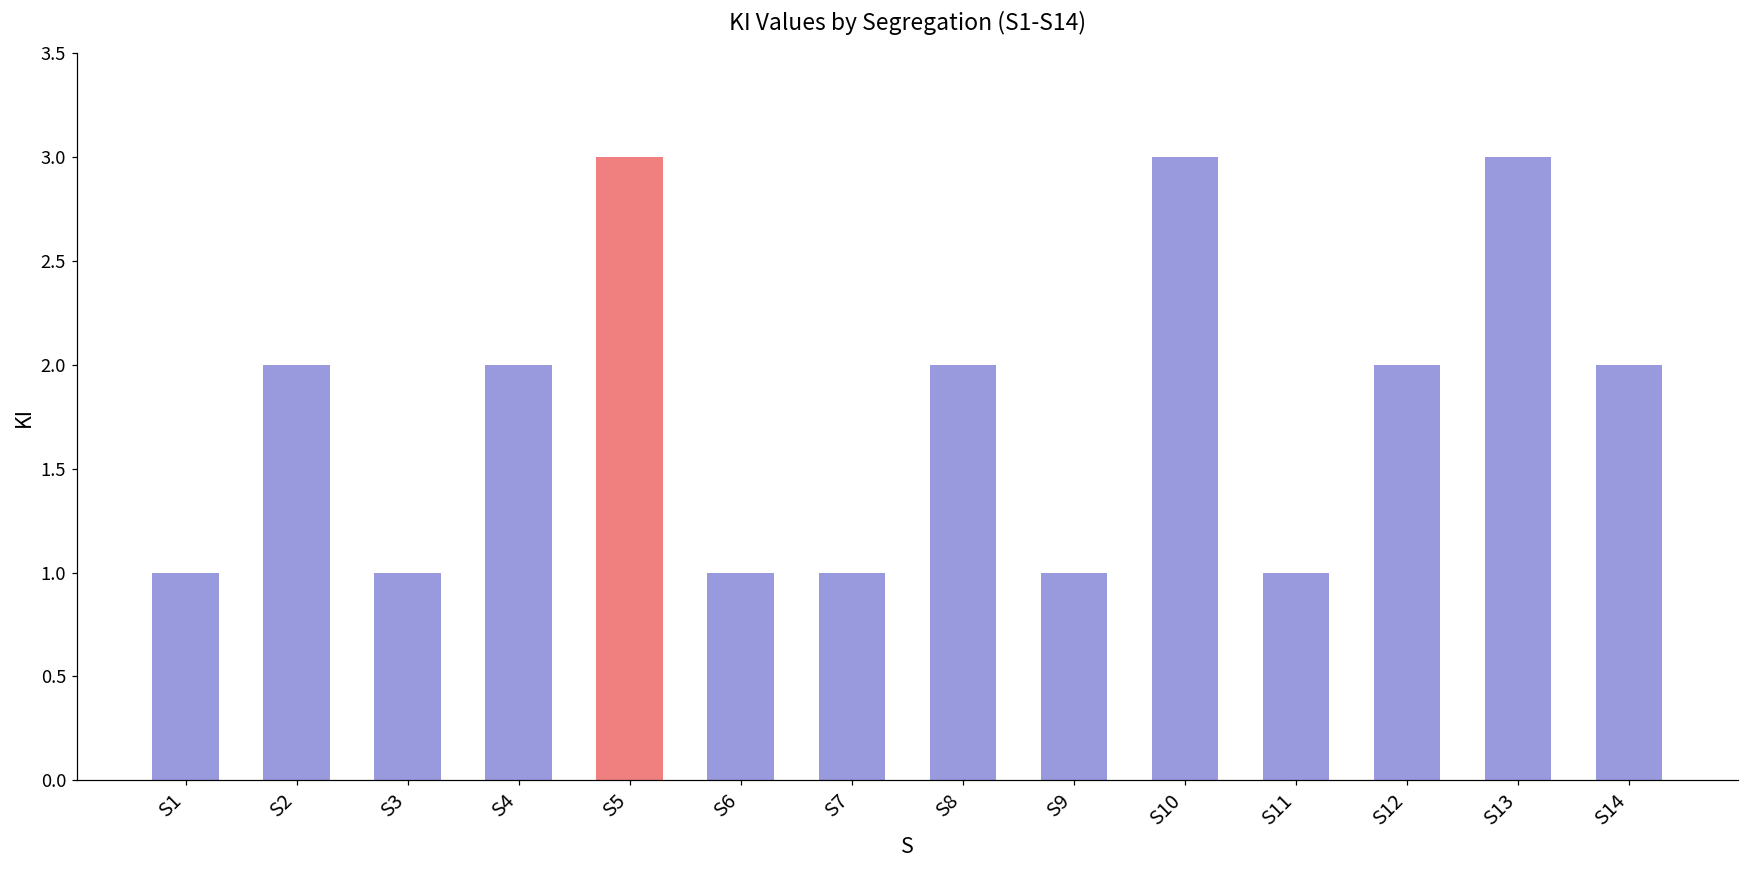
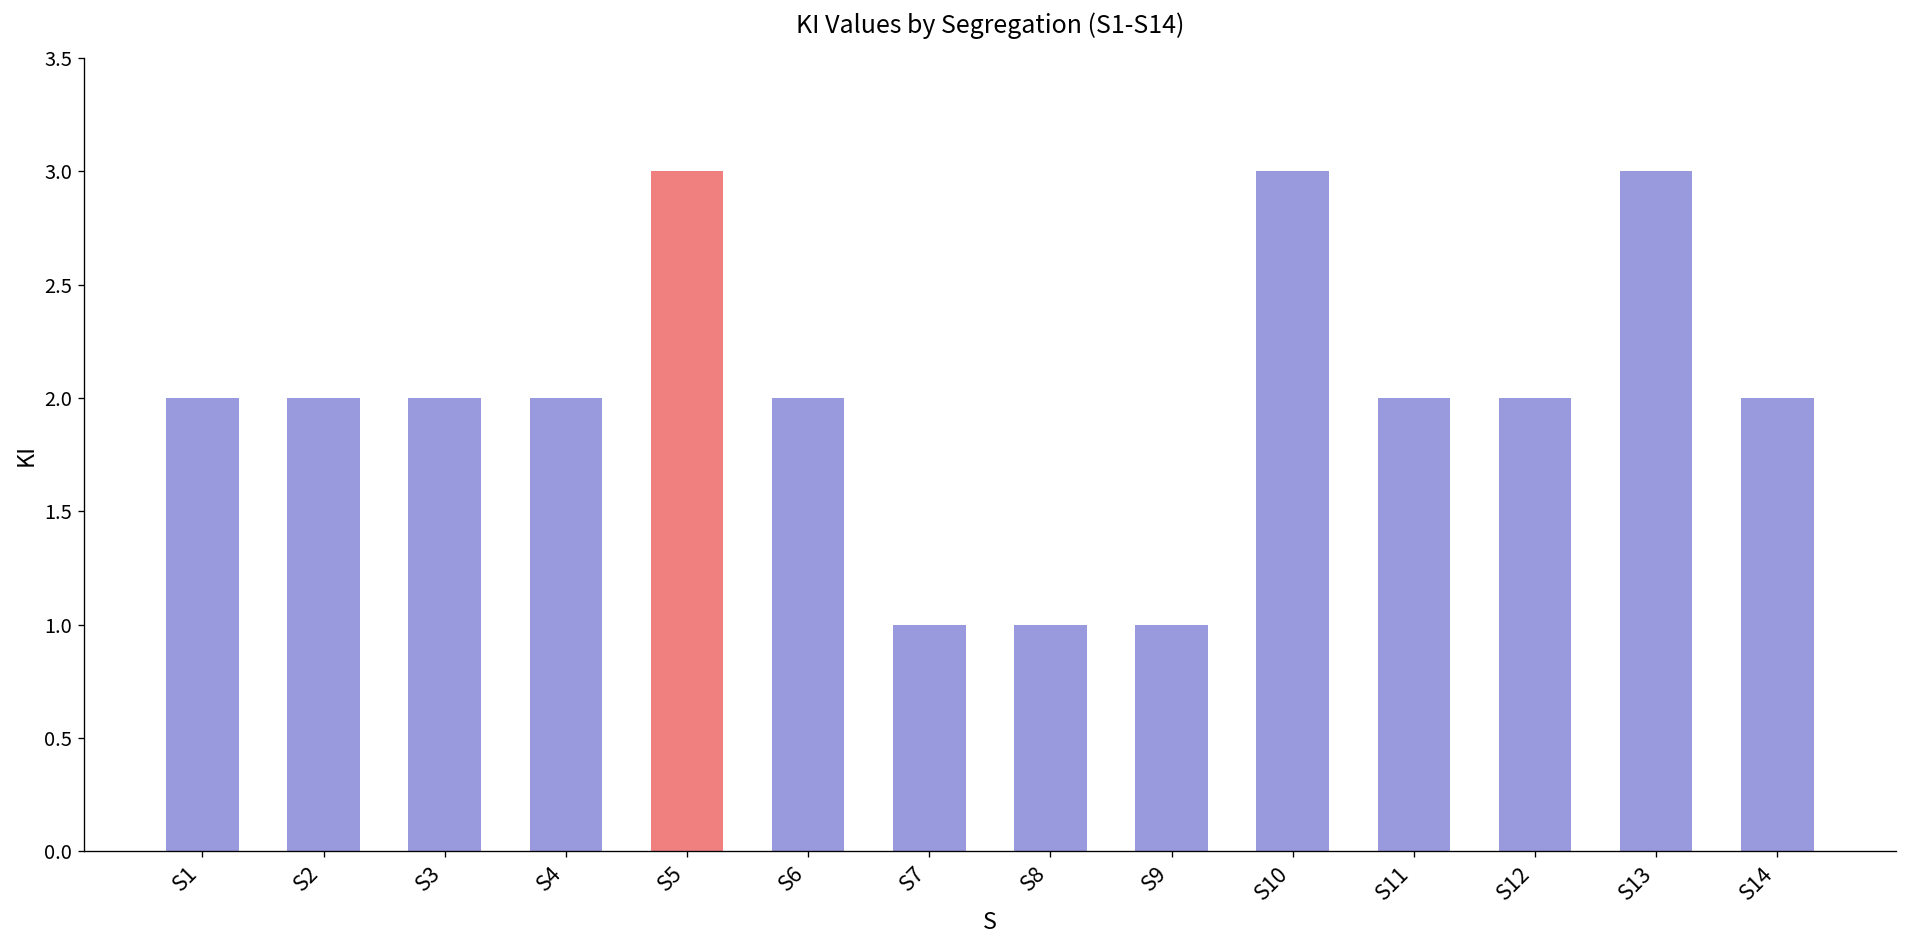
  {
-   "S1": 1,
+   "S1": 2,
    "S2": 2,
-   "S3": 1,
+   "S3": 2,
    "S4": 2,
    "S5": 3,
-   "S6": 1,
+   "S6": 2,
    "S7": 1,
-   "S8": 2,
+   "S8": 1,
    "S9": 1,
    "S10": 3,
-   "S11": 1,
+   "S11": 2,
    "S12": 2,
    "S13": 3,
    "S14": 2
  }
